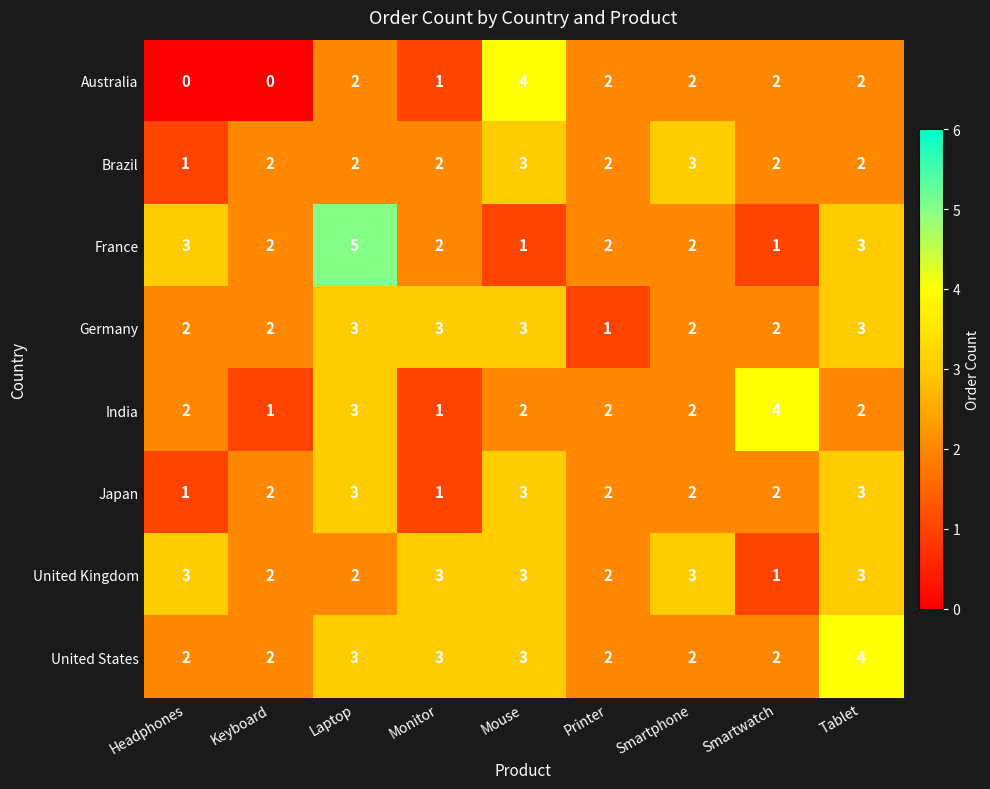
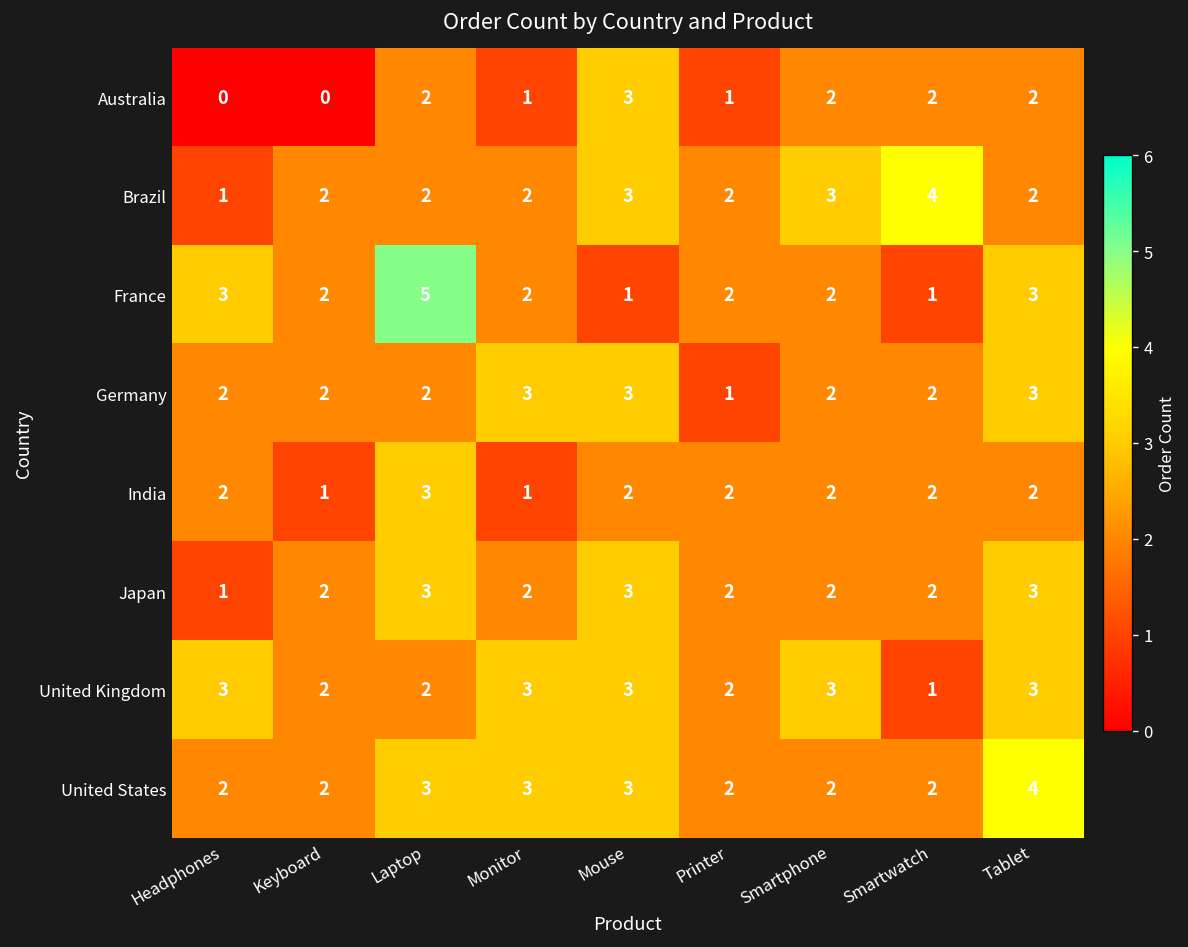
  {
    "Australia": {
      "Headphones": 0,
      "Keyboard": 0,
      "Laptop": 2,
      "Monitor": 1,
-     "Mouse": 4,
-     "Printer": 2,
+     "Mouse": 3,
+     "Printer": 1,
      "Smartphone": 2,
      "Smartwatch": 2,
      "Tablet": 2
    },
    "Brazil": {
      "Headphones": 1,
      "Keyboard": 2,
      "Laptop": 2,
      "Monitor": 2,
      "Mouse": 3,
      "Printer": 2,
      "Smartphone": 3,
-     "Smartwatch": 2,
+     "Smartwatch": 4,
      "Tablet": 2
    },
    "France": {
      "Headphones": 3,
      "Keyboard": 2,
      "Laptop": 5,
      "Monitor": 2,
      "Mouse": 1,
      "Printer": 2,
      "Smartphone": 2,
      "Smartwatch": 1,
      "Tablet": 3
    },
    "Germany": {
      "Headphones": 2,
      "Keyboard": 2,
-     "Laptop": 3,
+     "Laptop": 2,
      "Monitor": 3,
      "Mouse": 3,
      "Printer": 1,
      "Smartphone": 2,
      "Smartwatch": 2,
      "Tablet": 3
    },
    "India": {
      "Headphones": 2,
      "Keyboard": 1,
      "Laptop": 3,
      "Monitor": 1,
      "Mouse": 2,
      "Printer": 2,
      "Smartphone": 2,
-     "Smartwatch": 4,
+     "Smartwatch": 2,
      "Tablet": 2
    },
    "Japan": {
      "Headphones": 1,
      "Keyboard": 2,
      "Laptop": 3,
-     "Monitor": 1,
+     "Monitor": 2,
      "Mouse": 3,
      "Printer": 2,
      "Smartphone": 2,
      "Smartwatch": 2,
      "Tablet": 3
    },
    "United Kingdom": {
      "Headphones": 3,
      "Keyboard": 2,
      "Laptop": 2,
      "Monitor": 3,
      "Mouse": 3,
      "Printer": 2,
      "Smartphone": 3,
      "Smartwatch": 1,
      "Tablet": 3
    },
    "United States": {
      "Headphones": 2,
      "Keyboard": 2,
      "Laptop": 3,
      "Monitor": 3,
      "Mouse": 3,
      "Printer": 2,
      "Smartphone": 2,
      "Smartwatch": 2,
      "Tablet": 4
    }
  }
